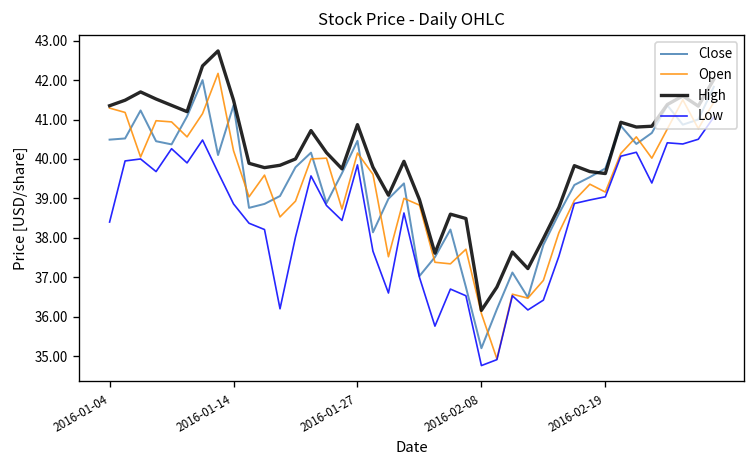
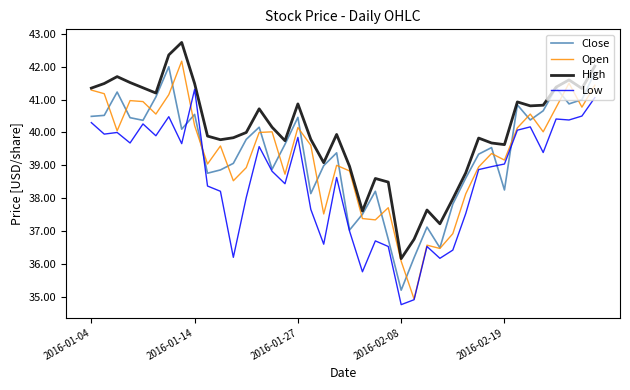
  {
    "Close": {
      "2016-01-04": 40.5,
-     "2016-01-14": 41.4,
+     "2016-01-14": 40.6,
      "2016-01-27": 40.5,
      "2016-02-08": 35.2,
-     "2016-02-19": 39.8
+     "2016-02-19": 38.3
    },
    "Open": {
      "2016-01-14": 40.2,
      "2016-01-27": 40.2,
      "2016-02-08": 36.1,
      "2016-02-19": 39.2
    },
    "High": {
      "2016-01-14": 41.5,
      "2016-01-27": 40.9,
      "2016-02-08": 36.2,
      "2016-02-19": 39.6
    },
    "Low": {
-     "2016-01-04": 38.4,
-     "2016-01-14": 38.9,
+     "2016-01-04": 40.3,
+     "2016-01-14": 41.3,
      "2016-01-27": 39.9,
      "2016-02-08": 34.8,
      "2016-02-19": 39.0
    }
  }
